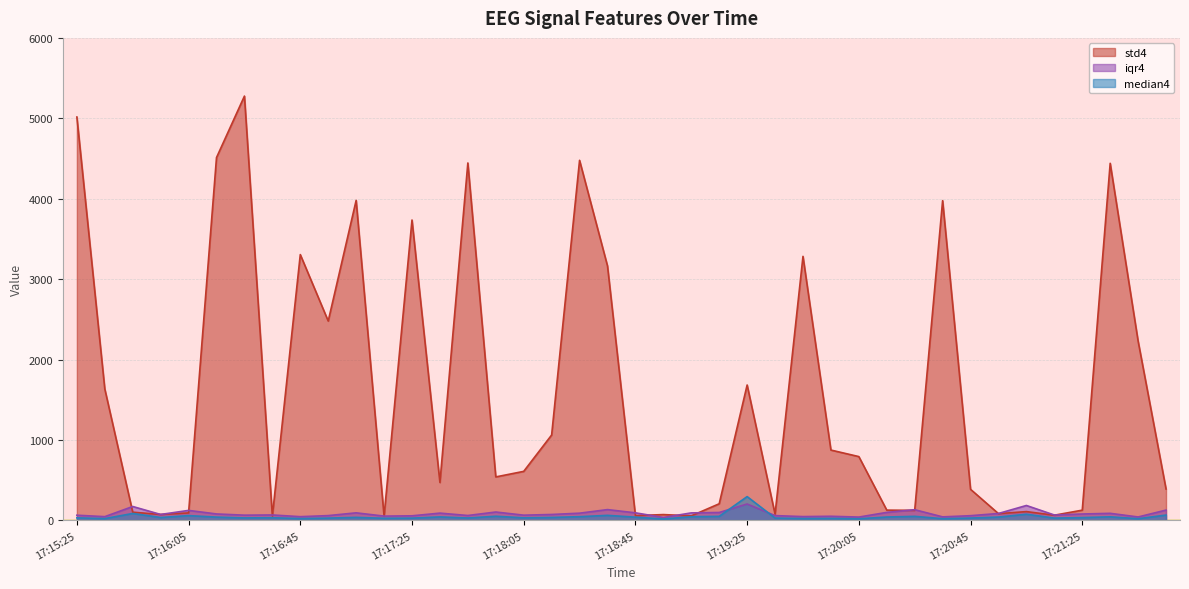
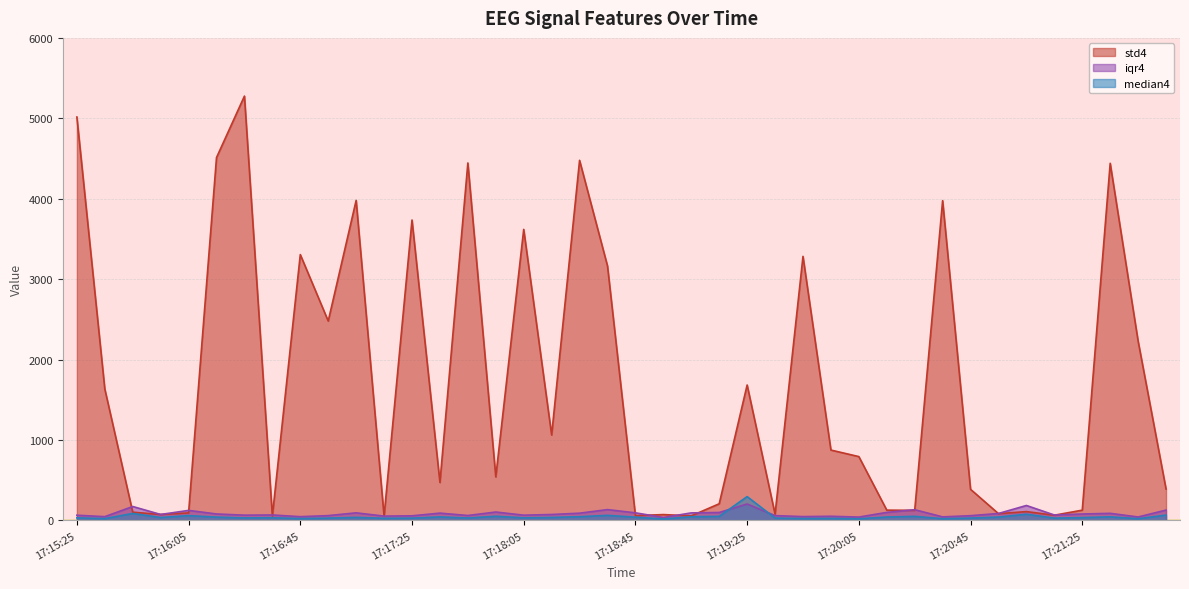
  {
    "std4": {
      "17:15:25": 5000,
      "17:16:45": 3300,
      "17:17:25": 3700,
-     "17:18:05": 600,
+     "17:18:05": 3600,
      "17:19:25": 1700,
      "17:20:05": 800,
      "17:20:45": 400,
      "17:21:25": 100
    },
    "iqr4": {
      "17:15:25": 100,
      "17:18:05": 100,
      "17:18:45": 100,
      "17:19:25": 200,
      "17:21:25": 100
    },
    "median4": {
      "17:15:25": 0,
      "17:16:05": 100,
      "17:18:05": 0,
      "17:19:25": 300,
      "17:21:25": 0
    }
  }
